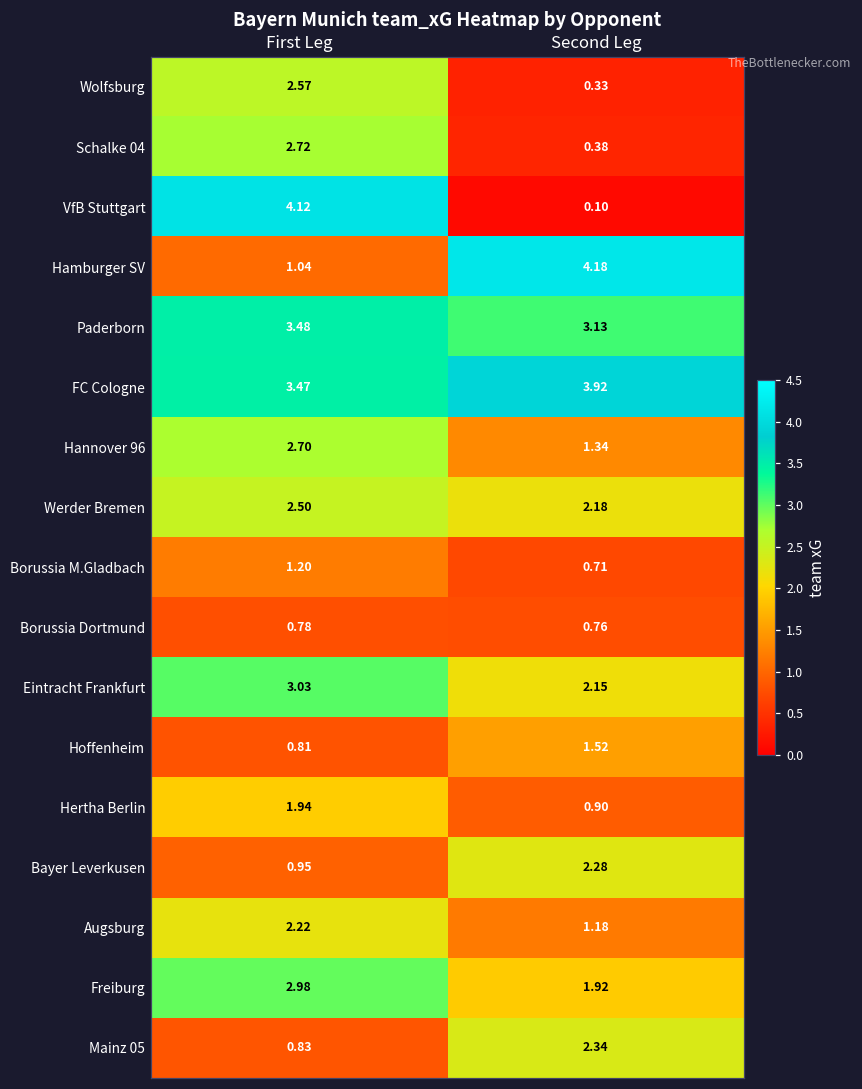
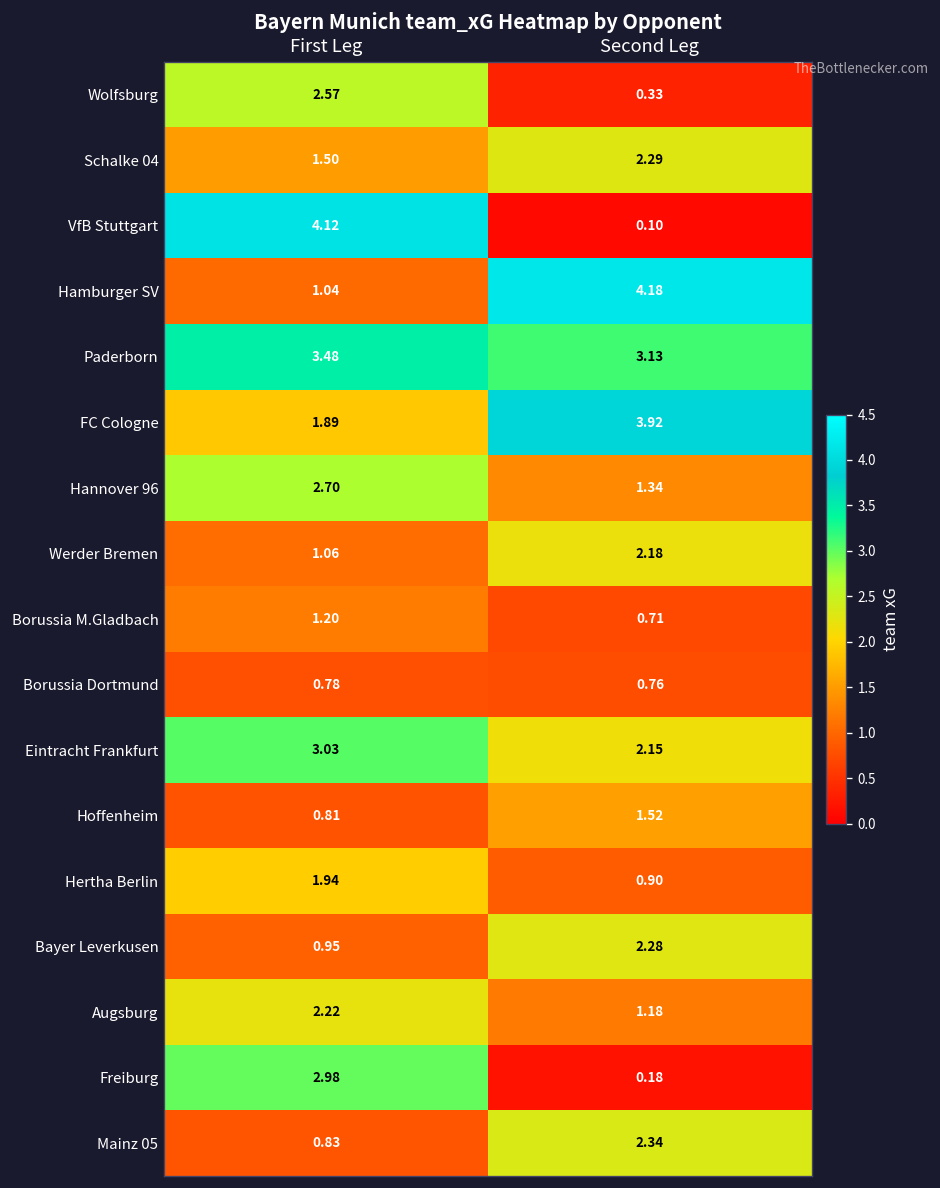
  {
    "Wolfsburg": {
      "First Leg": 2.57,
      "Second Leg": 0.33
    },
    "Schalke 04": {
-     "First Leg": 2.72,
-     "Second Leg": 0.38
+     "First Leg": 1.50,
+     "Second Leg": 2.29
    },
    "VfB Stuttgart": {
      "First Leg": 4.12,
      "Second Leg": 0.10
    },
    "Hamburger SV": {
      "First Leg": 1.04,
      "Second Leg": 4.18
    },
    "Paderborn": {
      "First Leg": 3.48,
      "Second Leg": 3.13
    },
    "FC Cologne": {
-     "First Leg": 3.47,
+     "First Leg": 1.89,
      "Second Leg": 3.92
    },
    "Hannover 96": {
      "First Leg": 2.70,
      "Second Leg": 1.34
    },
    "Werder Bremen": {
-     "First Leg": 2.50,
+     "First Leg": 1.06,
      "Second Leg": 2.18
    },
    "Borussia M.Gladbach": {
      "First Leg": 1.20,
      "Second Leg": 0.71
    },
    "Borussia Dortmund": {
      "First Leg": 0.78,
      "Second Leg": 0.76
    },
    "Eintracht Frankfurt": {
      "First Leg": 3.03,
      "Second Leg": 2.15
    },
    "Hoffenheim": {
      "First Leg": 0.81,
      "Second Leg": 1.52
    },
    "Hertha Berlin": {
      "First Leg": 1.94,
      "Second Leg": 0.90
    },
    "Bayer Leverkusen": {
      "First Leg": 0.95,
      "Second Leg": 2.28
    },
    "Augsburg": {
      "First Leg": 2.22,
      "Second Leg": 1.18
    },
    "Freiburg": {
      "First Leg": 2.98,
-     "Second Leg": 1.92
+     "Second Leg": 0.18
    },
    "Mainz 05": {
      "First Leg": 0.83,
      "Second Leg": 2.34
    }
  }
